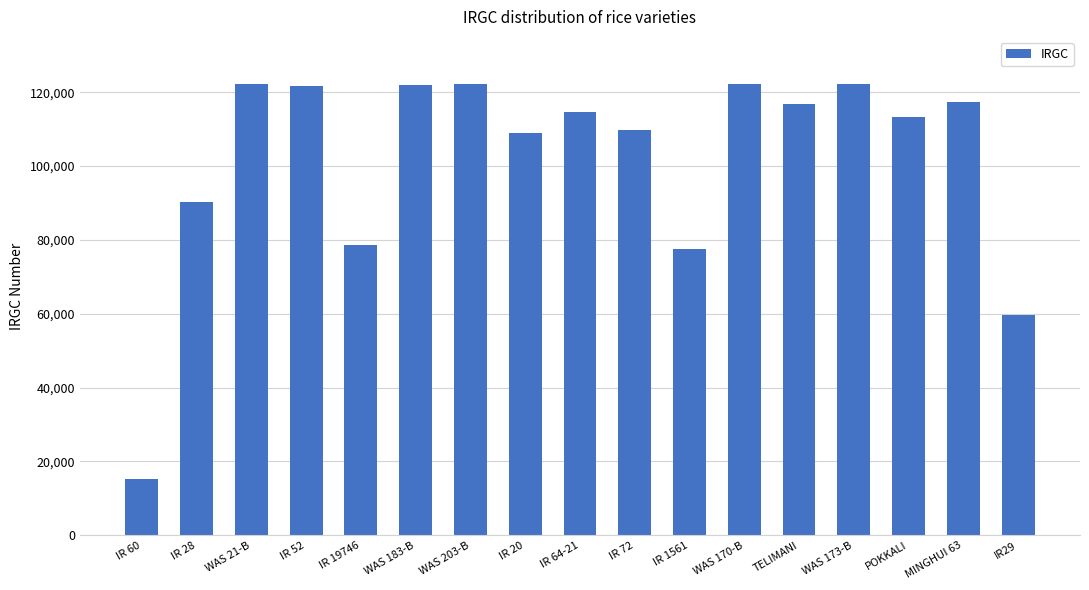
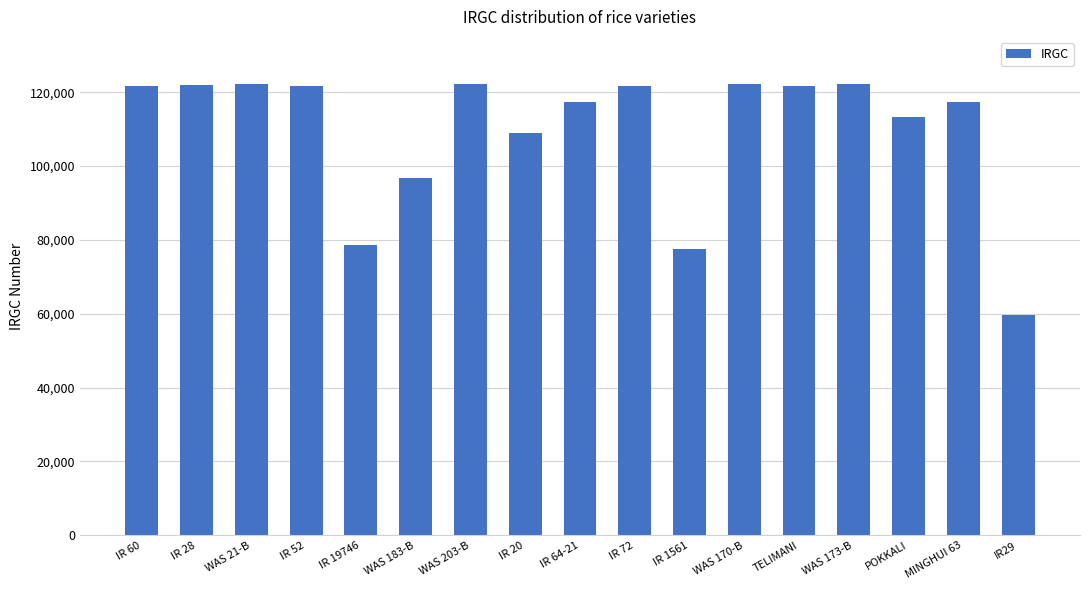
  {
-   "IR 60": "15,000",
-   "IR 28": "90,000",
+   "IR 60": "122,000",
+   "IR 28": "122,000",
    "WAS 21-B": "122,000",
    "IR 52": "122,000",
    "IR 19746": "79,000",
-   "WAS 183-B": "122,000",
+   "WAS 183-B": "97,000",
    "WAS 203-B": "122,000",
    "IR 20": "109,000",
-   "IR 64-21": "115,000",
-   "IR 72": "110,000",
+   "IR 64-21": "117,000",
+   "IR 72": "122,000",
    "IR 1561": "78,000",
    "WAS 170-B": "122,000",
-   "TELIMANI": "117,000",
+   "TELIMANI": "122,000",
    "WAS 173-B": "122,000",
    "POKKALI": "113,000",
    "MINGHUI 63": "117,000",
    "IR29": "60,000"
  }
